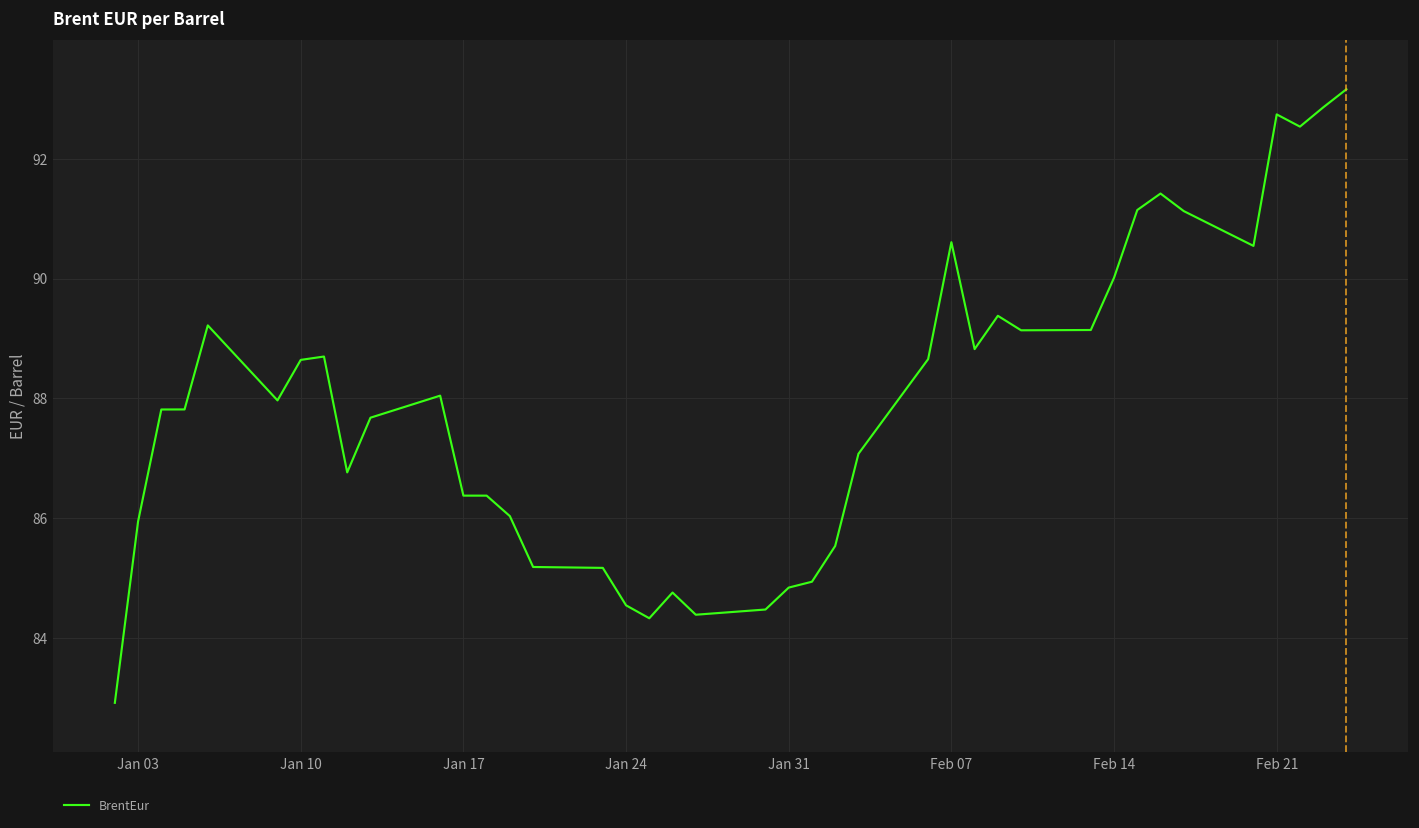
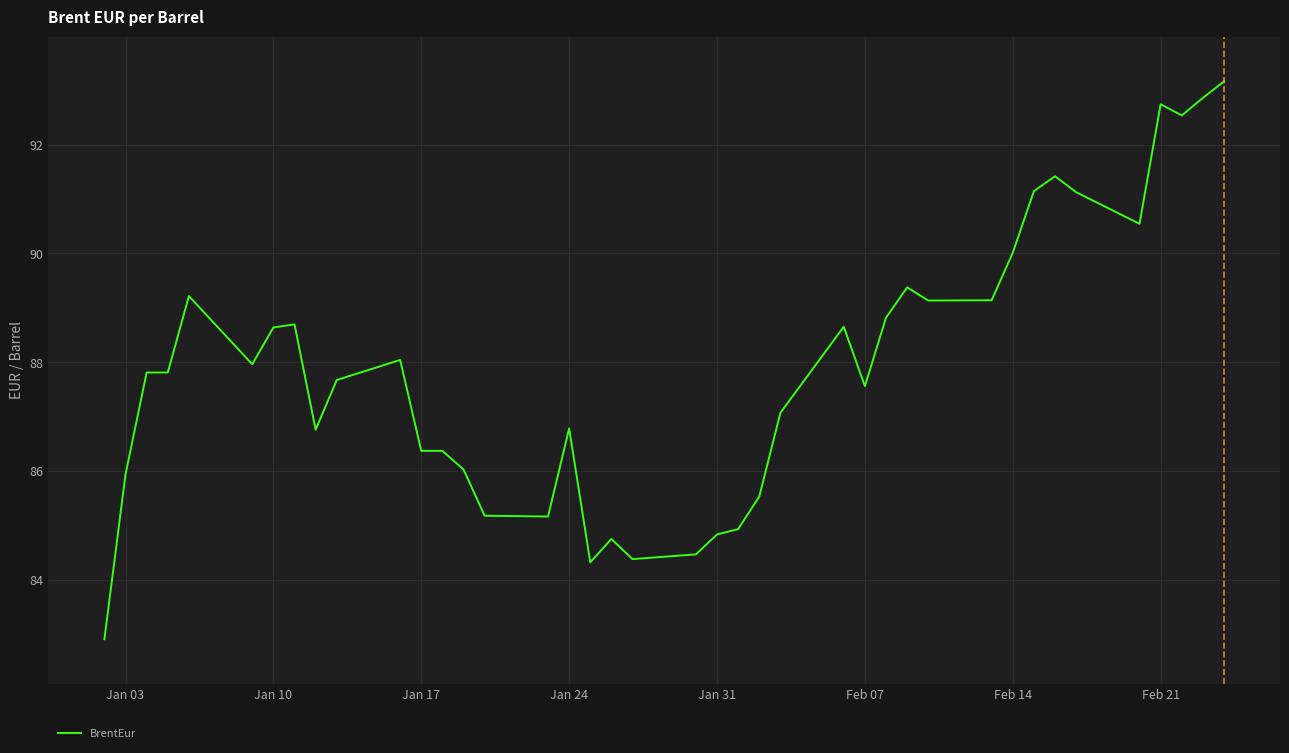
  {
    "Jan 03": 85.9,
    "Jan 10": 88.6,
    "Jan 17": 86.4,
-   "Jan 24": 84.5,
+   "Jan 24": 86.8,
    "Jan 31": 84.8,
-   "Feb 07": 90.6,
+   "Feb 07": 87.6,
    "Feb 14": 90.0,
    "Feb 21": 92.7
  }
